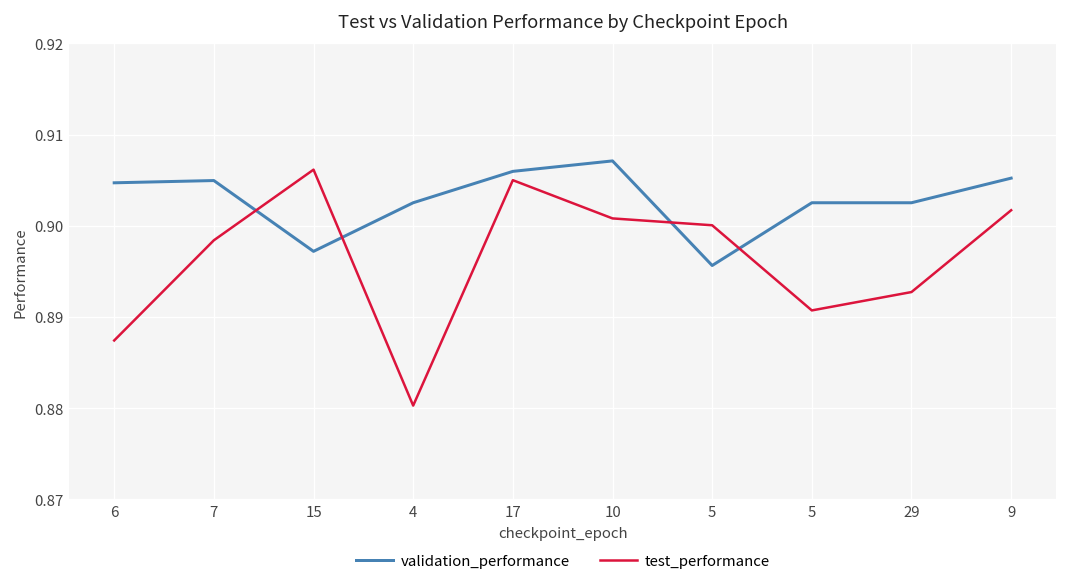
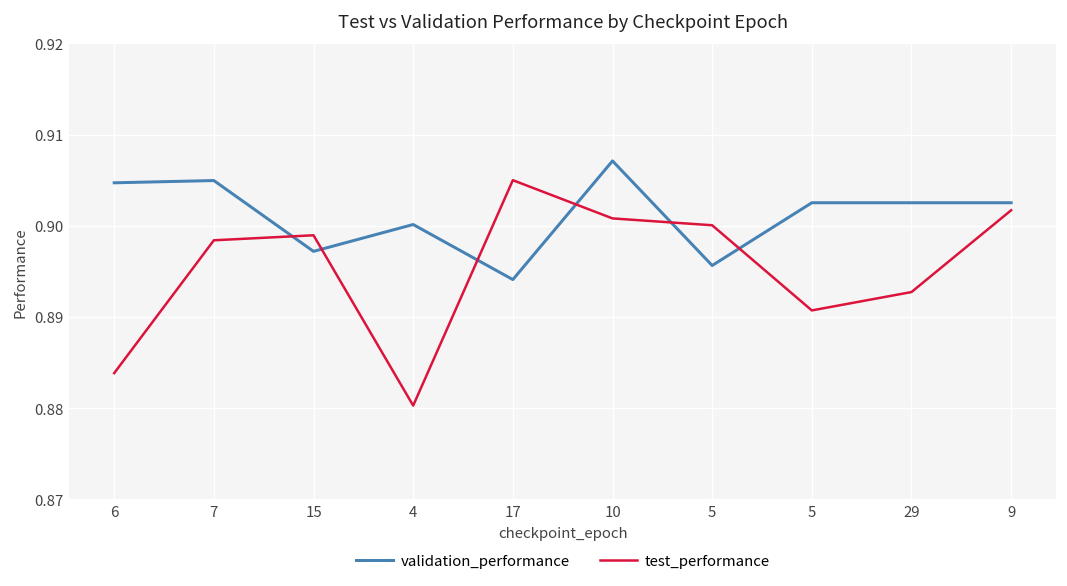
  {
    "validation_performance": {
      "6": 0.905,
      "7": 0.905,
      "15": 0.897,
-     "4": 0.903,
-     "17": 0.906,
+     "4": 0.900,
+     "17": 0.894,
      "10": 0.907,
      "29": 0.903,
-     "9": 0.905
+     "9": 0.903
    },
    "test_performance": {
-     "6": 0.887,
+     "6": 0.884,
      "7": 0.898,
-     "15": 0.906,
+     "15": 0.899,
      "4": 0.880,
      "17": 0.905,
      "10": 0.901,
      "29": 0.893,
      "9": 0.902
    }
  }
